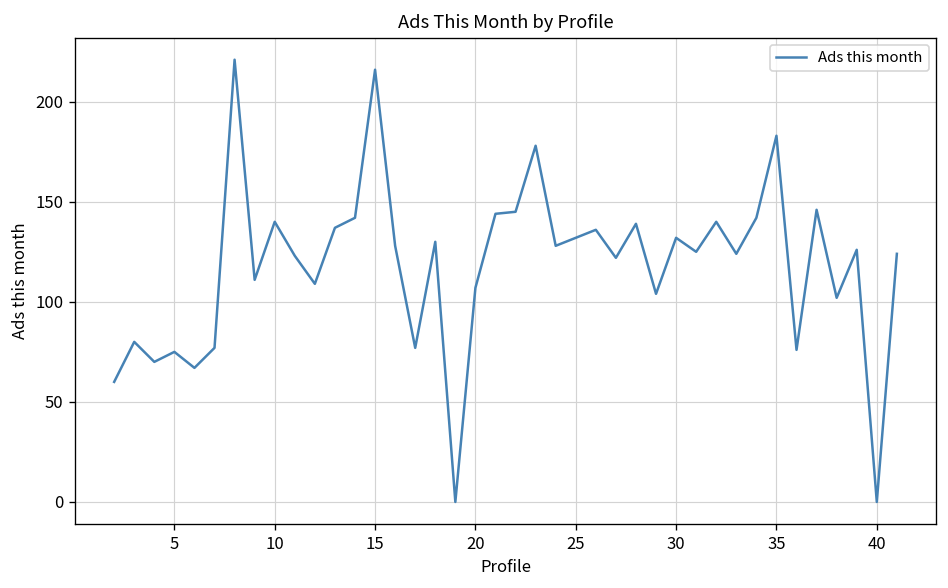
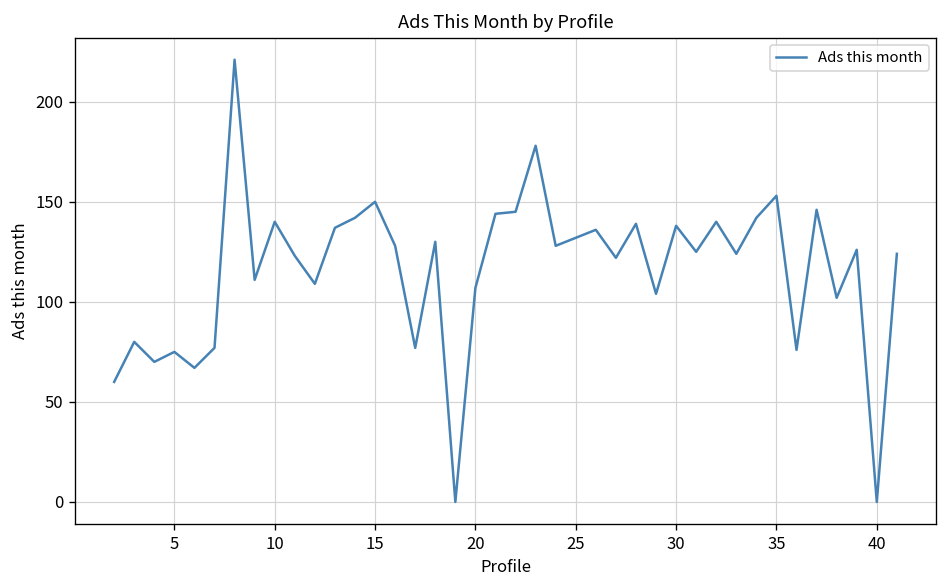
  {
    "5": 75,
    "10": 140,
-   "15": 216,
+   "15": 150,
    "20": 107,
    "25": 132,
-   "30": 132,
-   "35": 183,
+   "30": 138,
+   "35": 153,
    "40": 0
  }
